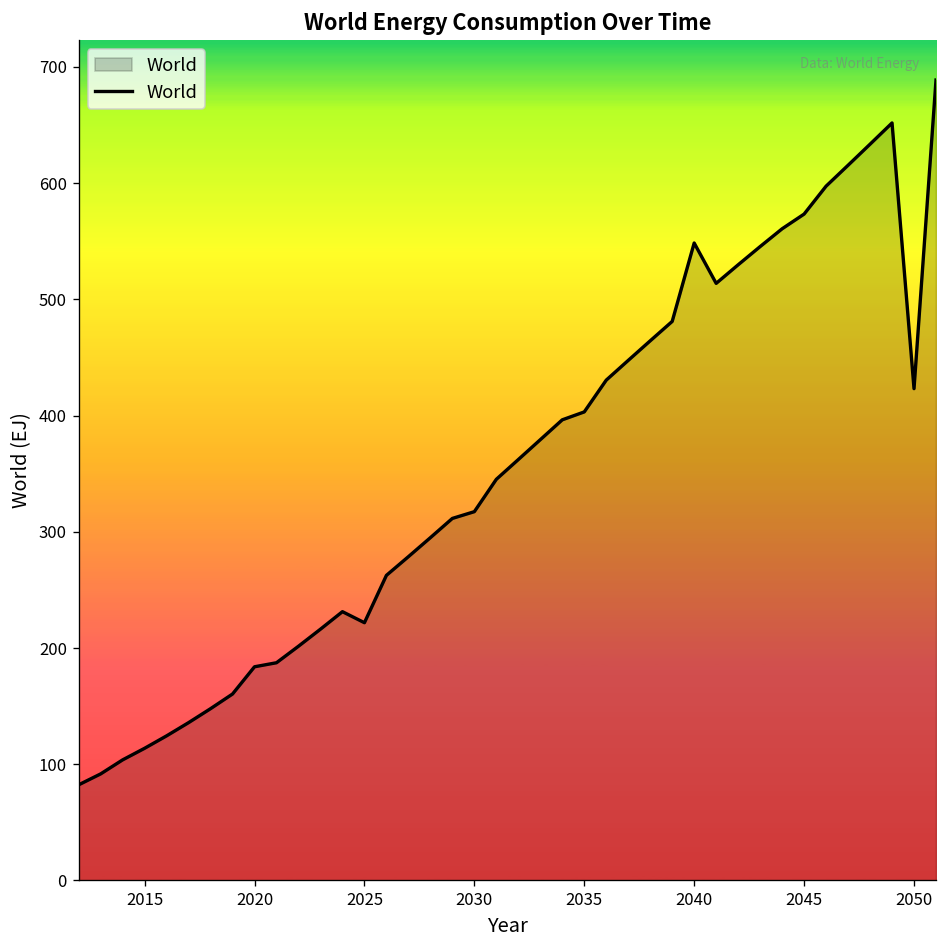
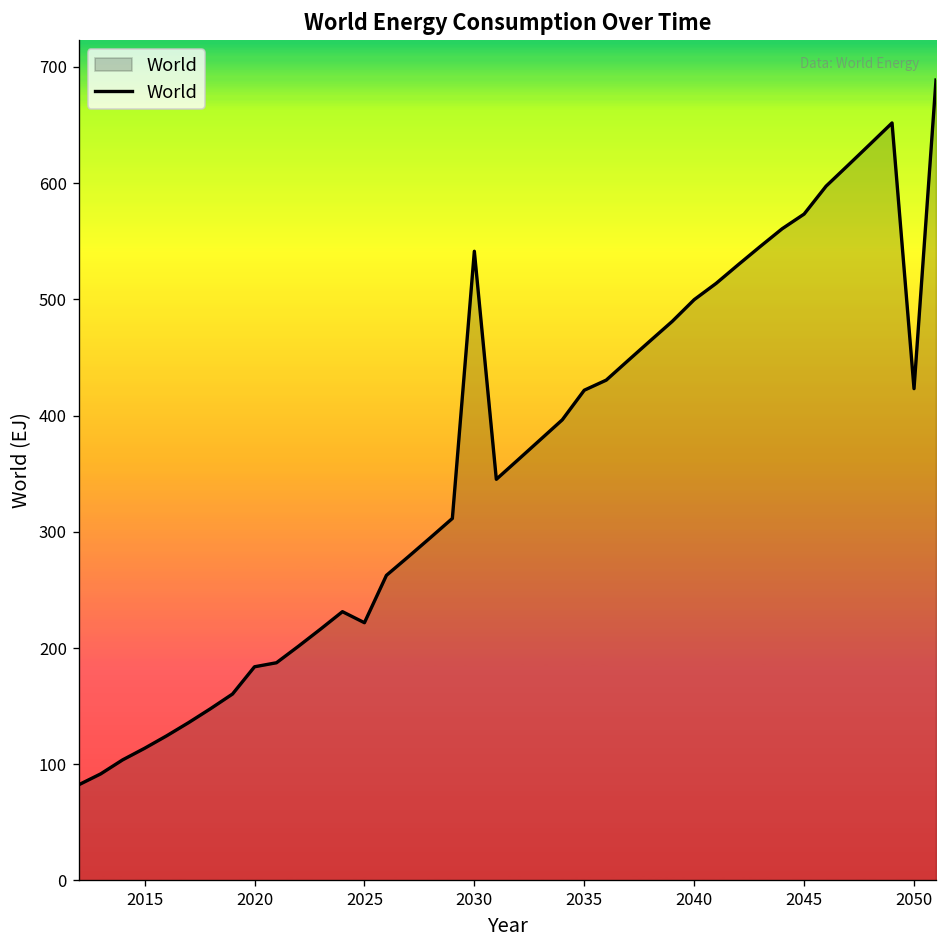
  {
    "2015": 110,
    "2020": 180,
    "2025": 220,
-   "2030": 320,
-   "2035": 400,
-   "2040": 550,
+   "2030": 540,
+   "2035": 420,
+   "2040": 500,
    "2045": 570,
    "2050": 420
  }
